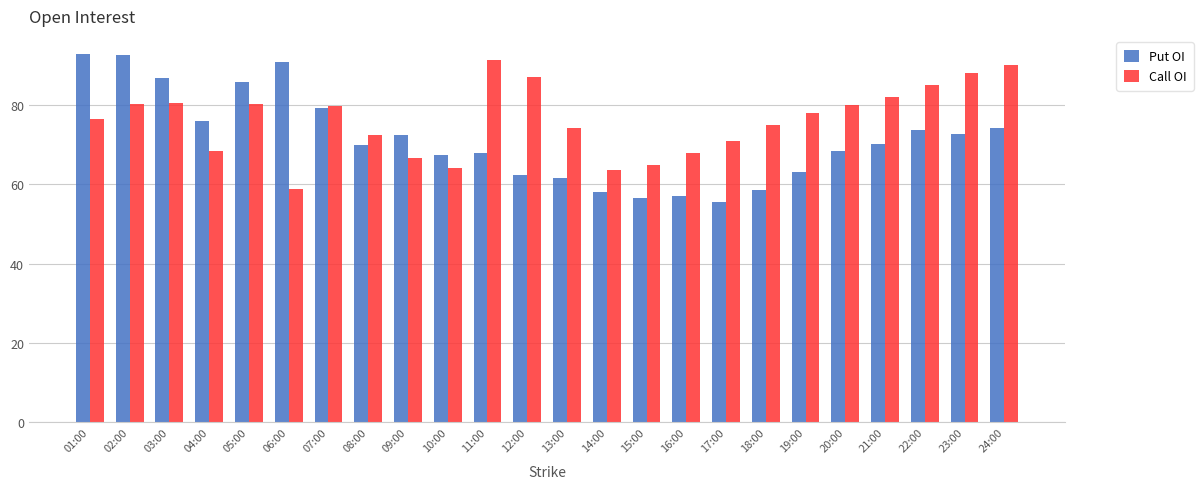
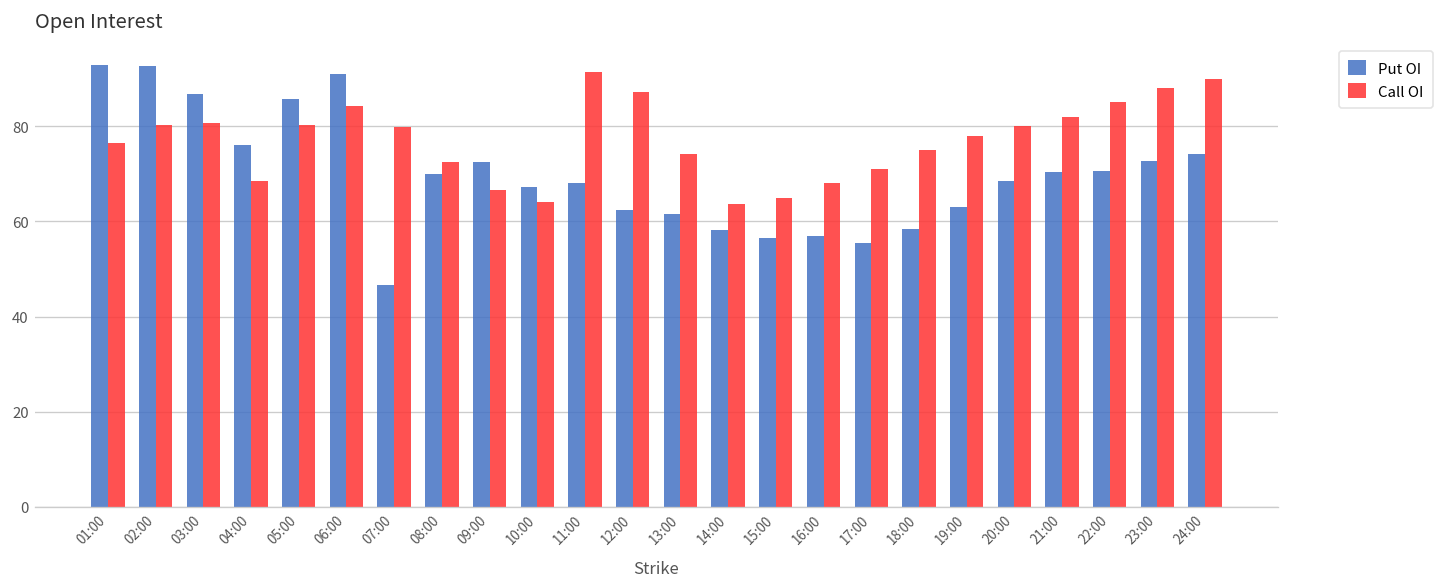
  {
    "Put OI": {
      "01:00": 93,
      "02:00": 93,
      "03:00": 87,
      "04:00": 76,
      "05:00": 86,
      "06:00": 91,
-     "07:00": 79,
+     "07:00": 47,
      "08:00": 70,
      "09:00": 73,
      "10:00": 67,
      "11:00": 68,
      "12:00": 62,
      "13:00": 62,
      "14:00": 58,
      "15:00": 57,
      "16:00": 57,
      "17:00": 56,
      "18:00": 59,
      "19:00": 63,
      "20:00": 69,
      "21:00": 70,
-     "22:00": 74,
+     "22:00": 71,
      "23:00": 73,
      "24:00": 74
    },
    "Call OI": {
      "01:00": 76,
      "02:00": 80,
      "03:00": 81,
      "04:00": 69,
      "05:00": 80,
-     "06:00": 59,
+     "06:00": 84,
      "07:00": 80,
      "08:00": 72,
      "09:00": 67,
      "10:00": 64,
      "11:00": 91,
      "12:00": 87,
      "13:00": 74,
      "14:00": 64,
      "15:00": 65,
      "16:00": 68,
      "17:00": 71,
      "18:00": 75,
      "19:00": 78,
      "20:00": 80,
      "21:00": 82,
      "22:00": 85,
      "23:00": 88,
      "24:00": 90
    }
  }
